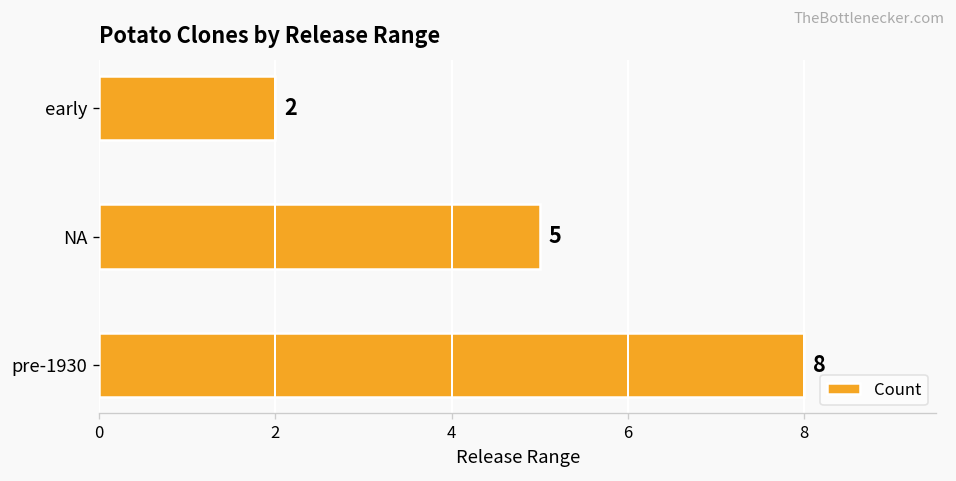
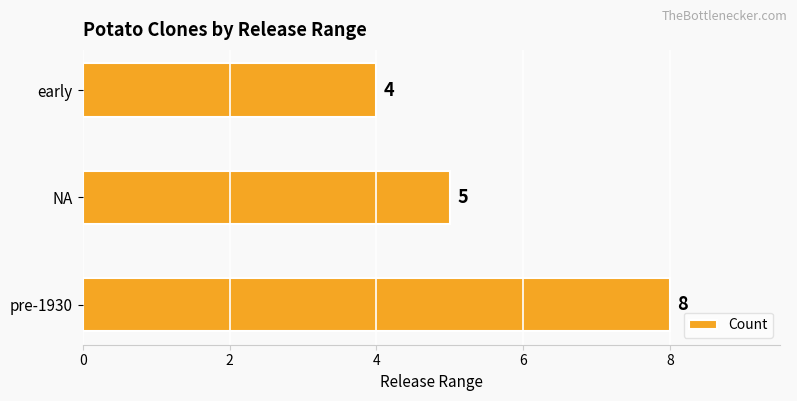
  {
-   "early": 2,
+   "early": 4,
    "NA": 5
  }
